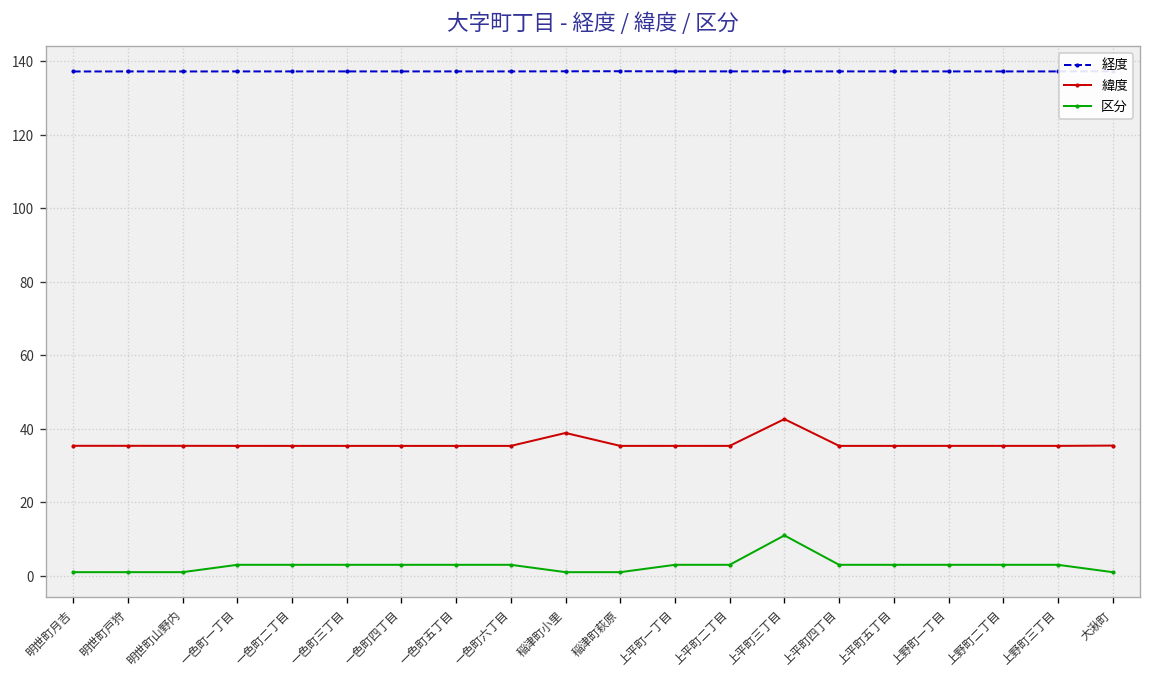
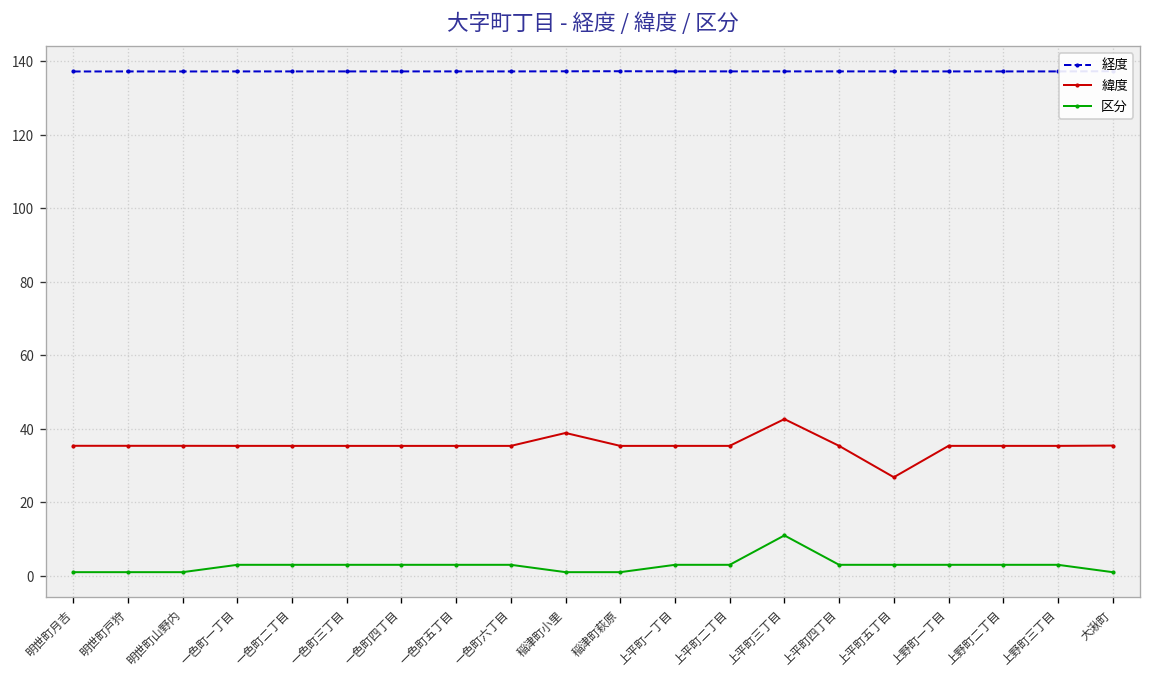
  {
    "経度": {
      "明世町月吉": 137,
      "明世町戸狩": 137,
      "明世町山野内": 137,
      "一色町一丁目": 137,
      "一色町二丁目": 137,
      "一色町三丁目": 137,
      "一色町四丁目": 137,
      "一色町五丁目": 137,
      "一色町六丁目": 137,
      "稲津町小里": 137,
      "稲津町萩原": 137,
      "上平町一丁目": 137,
      "上平町二丁目": 137,
      "上平町三丁目": 137,
      "上平町四丁目": 137,
      "上平町五丁目": 137,
      "上野町一丁目": 137,
      "上野町二丁目": 137,
      "上野町三丁目": 137
    },
    "緯度": {
      "明世町月吉": 35,
      "明世町戸狩": 35,
      "明世町山野内": 35,
      "一色町一丁目": 35,
      "一色町二丁目": 35,
      "一色町三丁目": 35,
      "一色町四丁目": 35,
      "一色町五丁目": 35,
      "一色町六丁目": 35,
      "稲津町小里": 39,
      "稲津町萩原": 35,
      "上平町一丁目": 35,
      "上平町二丁目": 35,
      "上平町三丁目": 43,
      "上平町四丁目": 35,
-     "上平町五丁目": 35,
+     "上平町五丁目": 27,
      "上野町一丁目": 35,
      "上野町二丁目": 35,
      "上野町三丁目": 35,
      "大湫町": 35
    },
    "区分": {
      "明世町月吉": 1,
      "明世町戸狩": 1,
      "明世町山野内": 1,
      "一色町一丁目": 3,
      "一色町二丁目": 3,
      "一色町三丁目": 3,
      "一色町四丁目": 3,
      "一色町五丁目": 3,
      "一色町六丁目": 3,
      "稲津町小里": 1,
      "稲津町萩原": 1,
      "上平町一丁目": 3,
      "上平町二丁目": 3,
      "上平町三丁目": 11,
      "上平町四丁目": 3,
      "上平町五丁目": 3,
      "上野町一丁目": 3,
      "上野町二丁目": 3,
      "上野町三丁目": 3,
      "大湫町": 1
    }
  }
